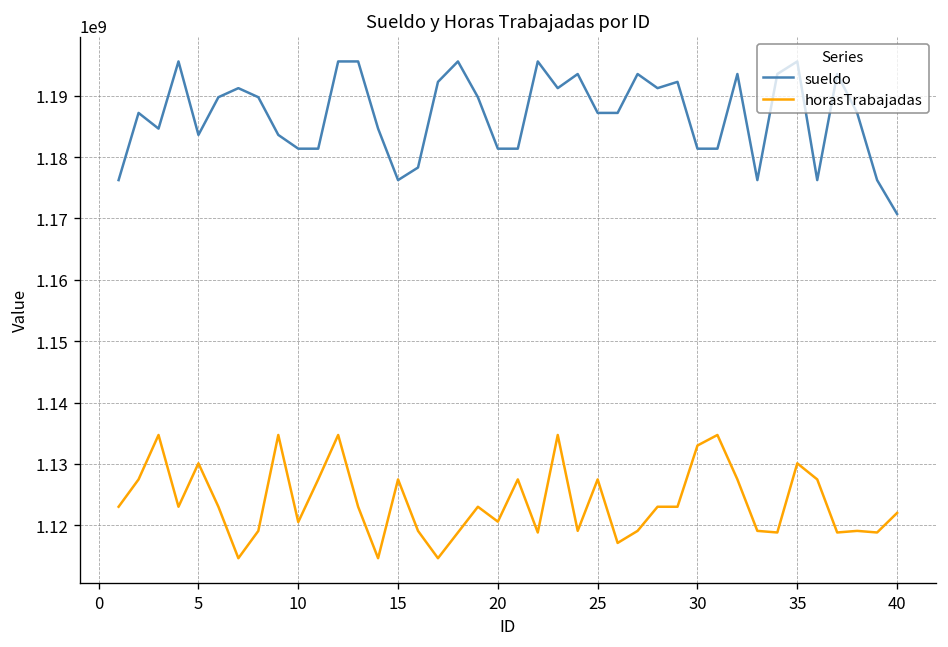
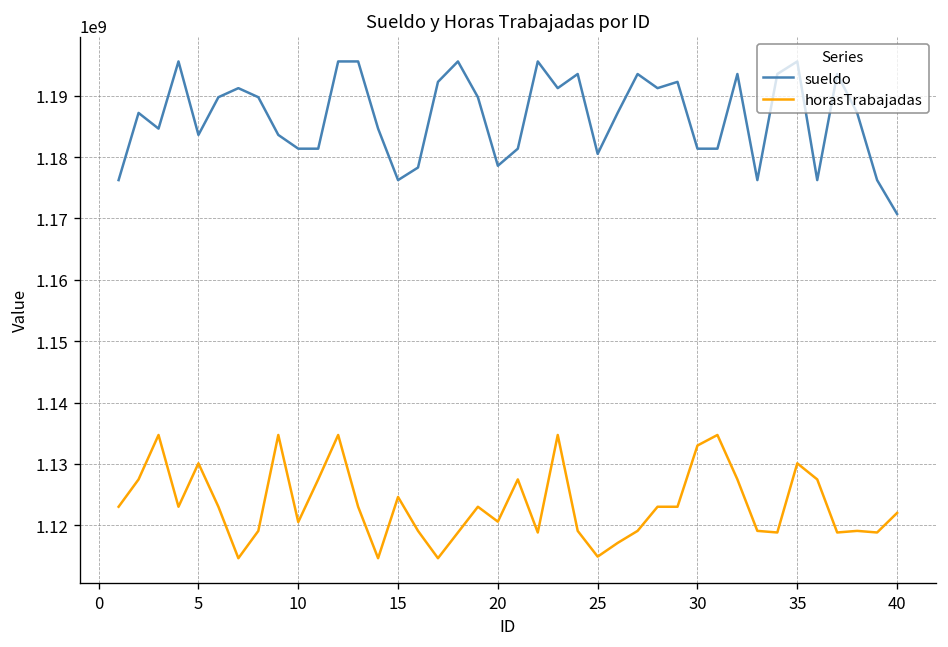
  {
    "sueldo": {
      "5": 1184000000,
      "10": 1181000000,
      "15": 1176000000,
-     "20": 1181000000,
-     "25": 1187000000,
+     "20": 1179000000,
+     "25": 1181000000,
      "30": 1181000000,
      "40": 1171000000
    },
    "horasTrabajadas": {
      "5": 1130000000,
      "10": 1121000000,
-     "15": 1127000000,
+     "15": 1125000000,
      "20": 1121000000,
-     "25": 1127000000,
+     "25": 1115000000,
      "30": 1133000000,
      "35": 1130000000,
      "40": 1122000000
    }
  }
